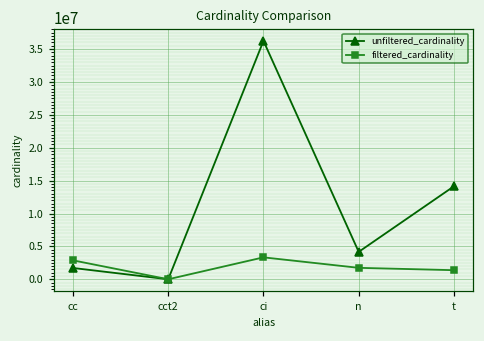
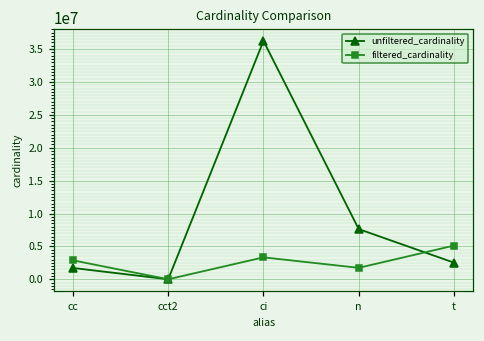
  {
    "unfiltered_cardinality": {
      "cc": 2000000,
      "ci": 36000000,
-     "n": 4000000,
-     "t": 14000000
+     "n": 8000000,
+     "t": 3000000
    },
    "filtered_cardinality": {
      "cc": 3000000,
      "ci": 3000000,
      "n": 2000000,
-     "t": 1000000
+     "t": 5000000
    }
  }
